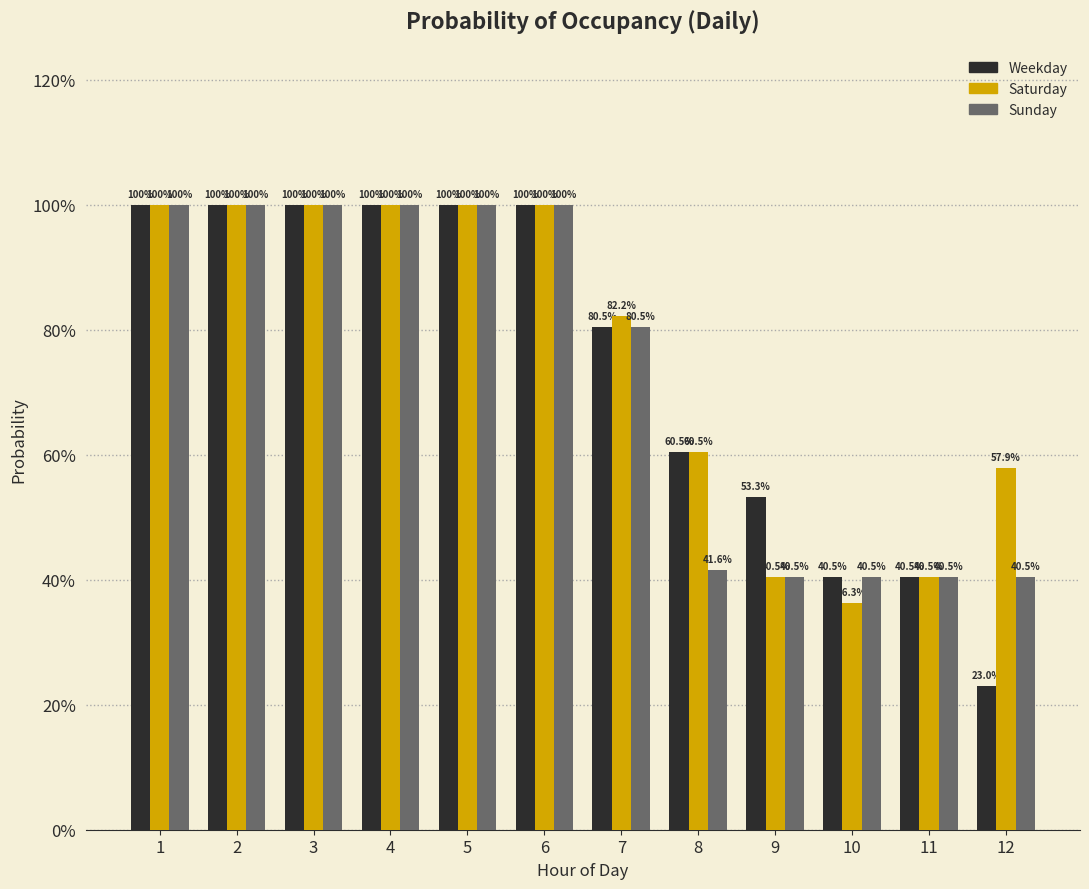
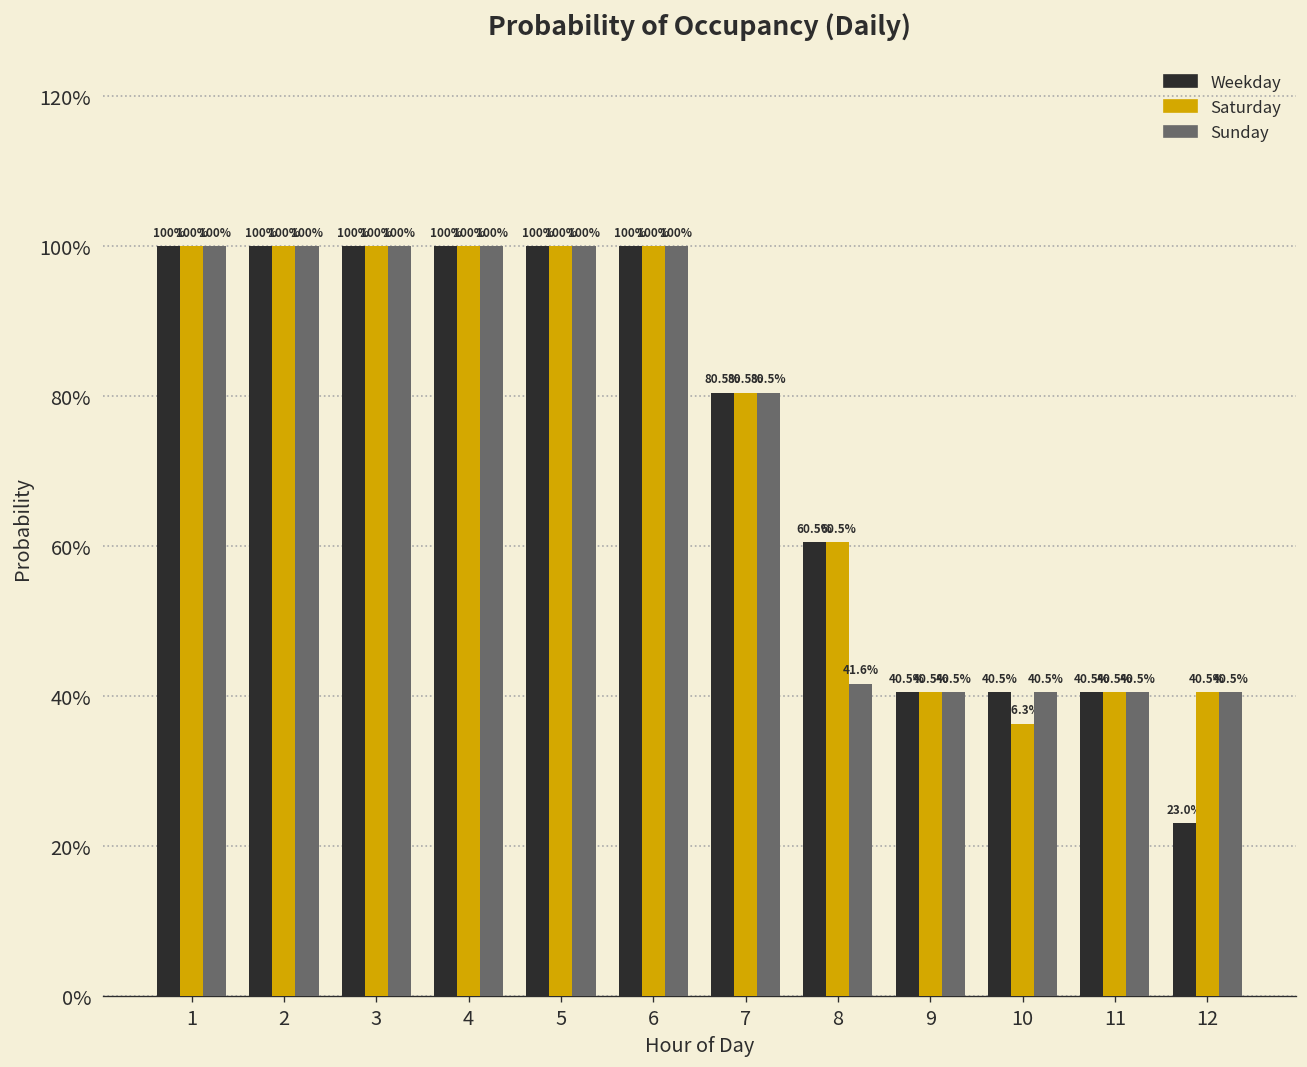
  {
    "Weekday": {
-     "9": "53.3%",
+     "9": "40.5%",
      "10": "40.5%",
      "12": "23.0%"
    },
    "Saturday": {
-     "7": "82.2%",
+     "7": "80.5%",
      "10": "36.3%",
-     "12": "57.9%"
+     "12": "40.5%"
    },
    "Sunday": {
      "8": "41.6%",
      "10": "40.5%"
    }
  }
